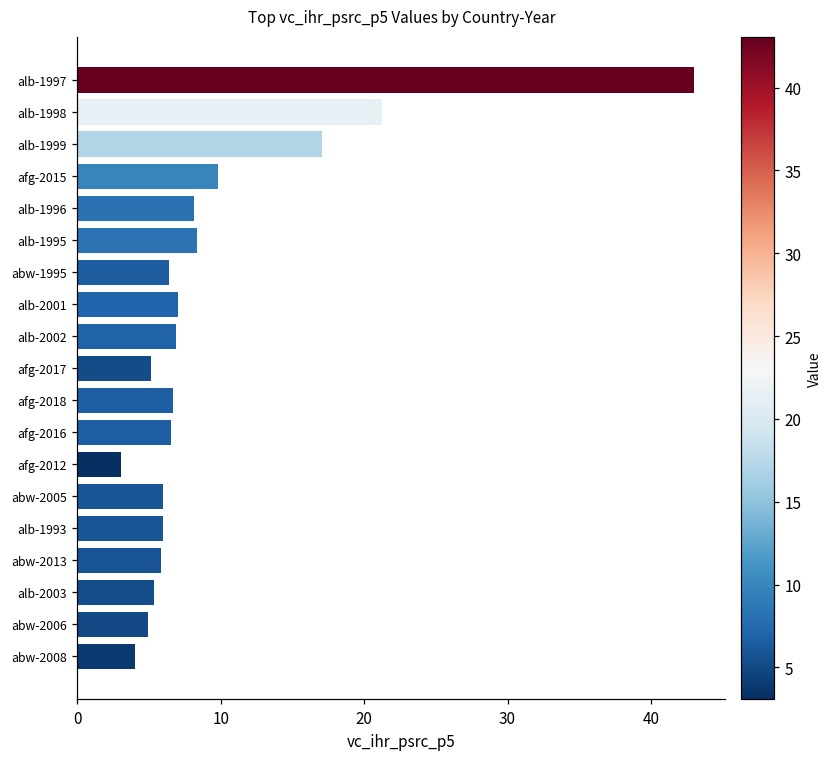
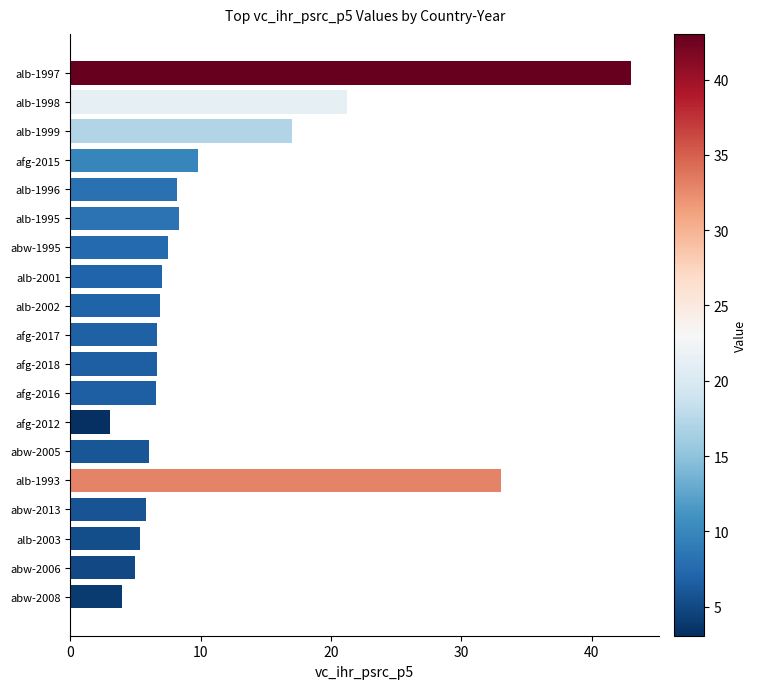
  {
    "alb-1997": 43.0,
    "alb-1998": 21.2,
    "alb-1999": 17.0,
    "afg-2015": 9.8,
    "alb-1996": 8.2,
    "alb-1995": 8.3,
-   "abw-1995": 6.4,
+   "abw-1995": 7.5,
    "alb-2001": 7.0,
    "alb-2002": 6.9,
-   "afg-2017": 5.2,
+   "afg-2017": 6.7,
    "afg-2018": 6.7,
    "afg-2016": 6.6,
    "afg-2012": 3.1,
    "abw-2005": 6.0,
-   "alb-1993": 6.0,
+   "alb-1993": 33.0,
    "abw-2013": 5.8,
    "alb-2003": 5.3,
    "abw-2006": 5.0,
    "abw-2008": 4.0
  }
